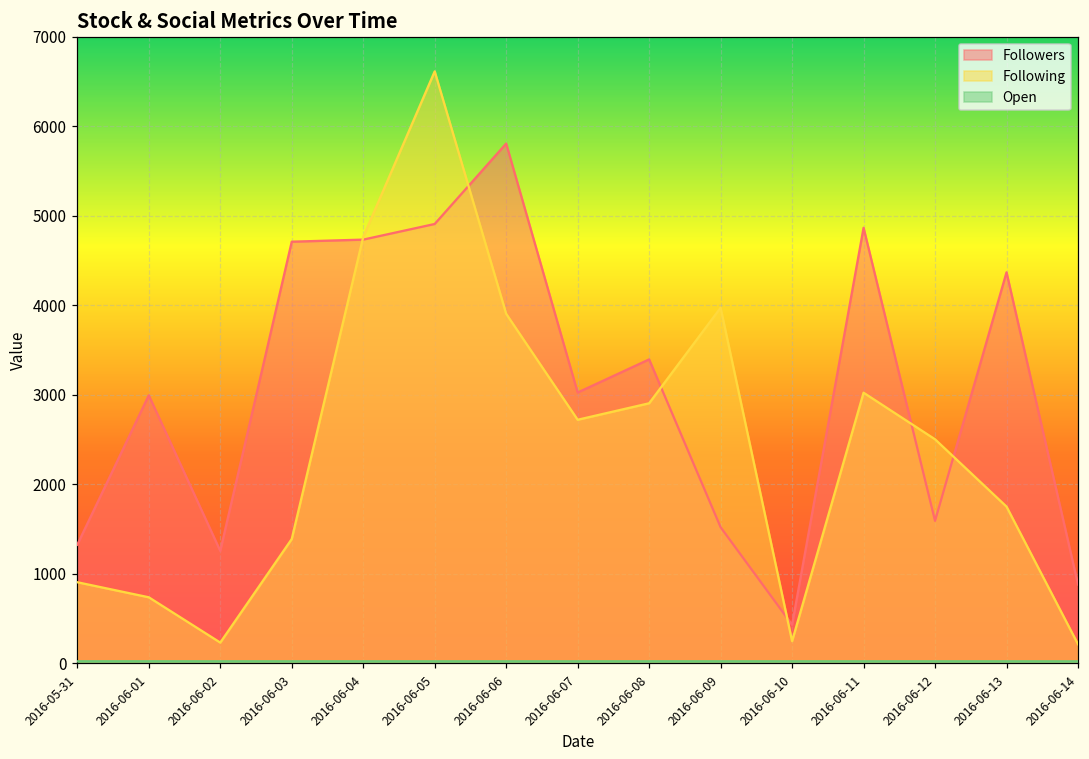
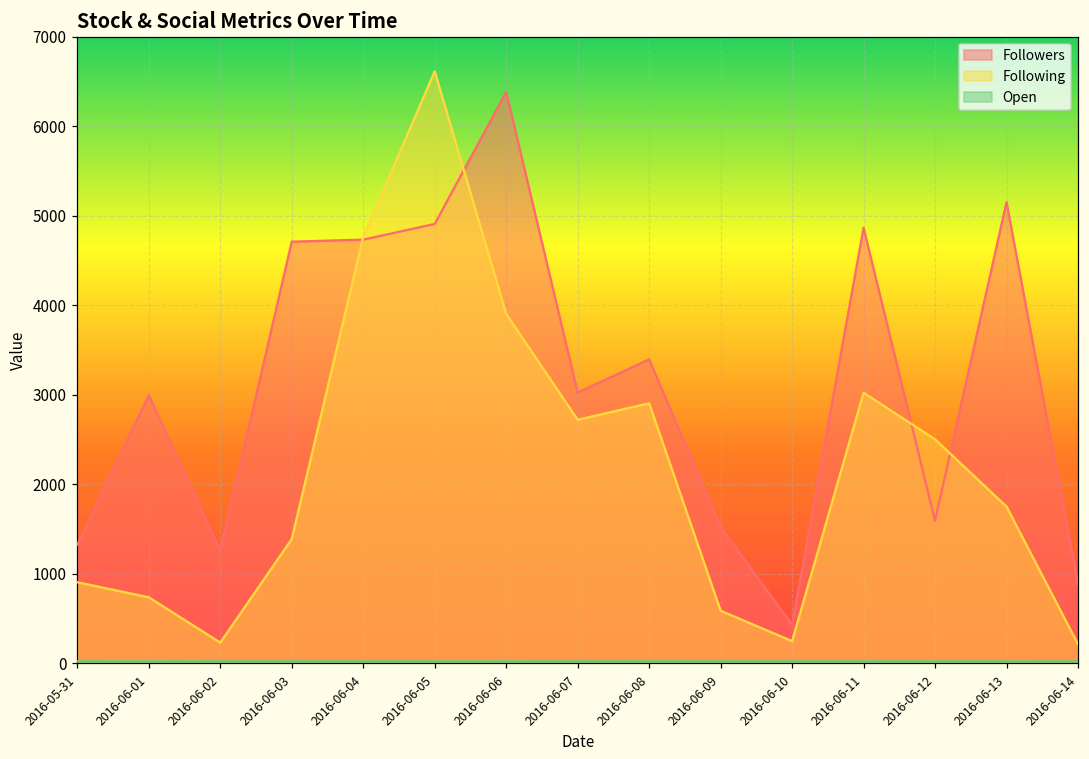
  {
    "Followers": {
      "2016-05-31": 1300,
      "2016-06-01": 3000,
      "2016-06-02": 1300,
      "2016-06-03": 4700,
      "2016-06-05": 4900,
-     "2016-06-06": 5800,
+     "2016-06-06": 6400,
      "2016-06-07": 3000,
      "2016-06-08": 3400,
      "2016-06-09": 1500,
      "2016-06-10": 400,
      "2016-06-11": 4900,
      "2016-06-12": 1600,
-     "2016-06-13": 4400,
+     "2016-06-13": 5200,
      "2016-06-14": 900
    },
    "Following": {
      "2016-05-31": 900,
      "2016-06-01": 700,
      "2016-06-02": 200,
      "2016-06-03": 1400,
      "2016-06-05": 6600,
      "2016-06-06": 3900,
      "2016-06-07": 2700,
      "2016-06-08": 2900,
-     "2016-06-09": 4000,
+     "2016-06-09": 600,
      "2016-06-10": 200,
      "2016-06-11": 3000,
      "2016-06-12": 2500,
      "2016-06-13": 1800,
      "2016-06-14": 200
    },
    "Open": {
      "2016-05-31": 0,
      "2016-06-01": 0,
      "2016-06-02": 0,
      "2016-06-03": 0,
      "2016-06-04": 0,
      "2016-06-05": 0,
      "2016-06-06": 0,
      "2016-06-07": 0,
      "2016-06-08": 0,
      "2016-06-09": 0,
      "2016-06-10": 0,
      "2016-06-11": 0,
      "2016-06-12": 0,
      "2016-06-13": 0,
      "2016-06-14": 0
    }
  }
